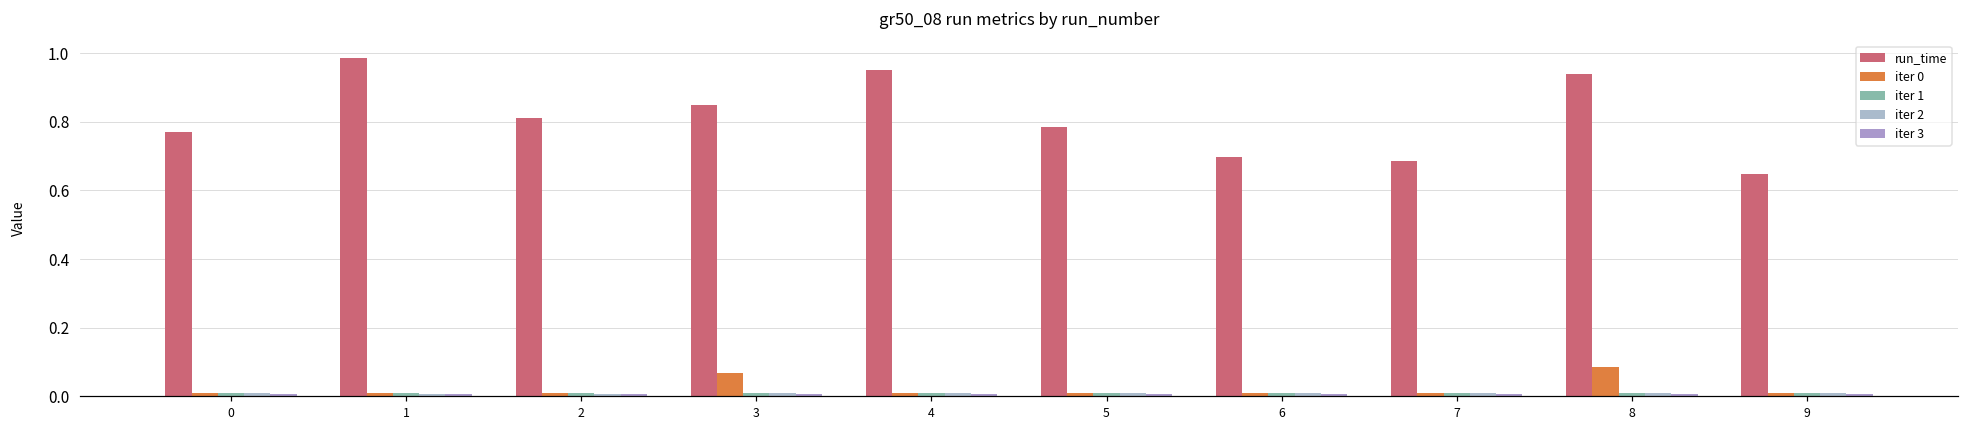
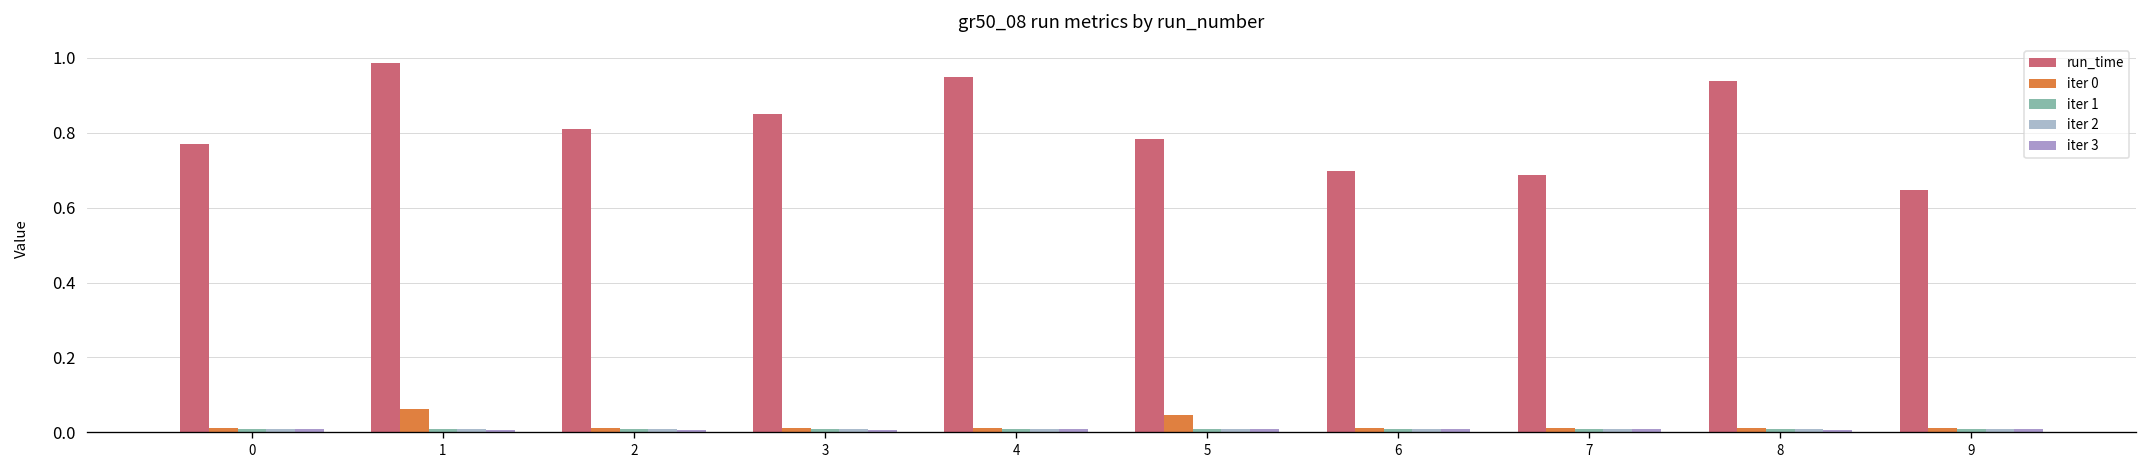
  {
    "run_time": {
      "0": 0.77,
      "1": 0.99,
      "2": 0.81,
      "3": 0.85,
      "4": 0.95,
      "5": 0.78,
      "6": 0.70,
      "7": 0.69,
      "8": 0.94,
      "9": 0.65
    },
    "iter 0": {
      "0": 0.01,
-     "1": 0.01,
+     "1": 0.06,
      "2": 0.01,
-     "3": 0.07,
+     "3": 0.01,
      "4": 0.01,
-     "5": 0.01,
+     "5": 0.05,
      "6": 0.01,
      "7": 0.01,
-     "8": 0.09,
+     "8": 0.01,
      "9": 0.01
    }
  }
